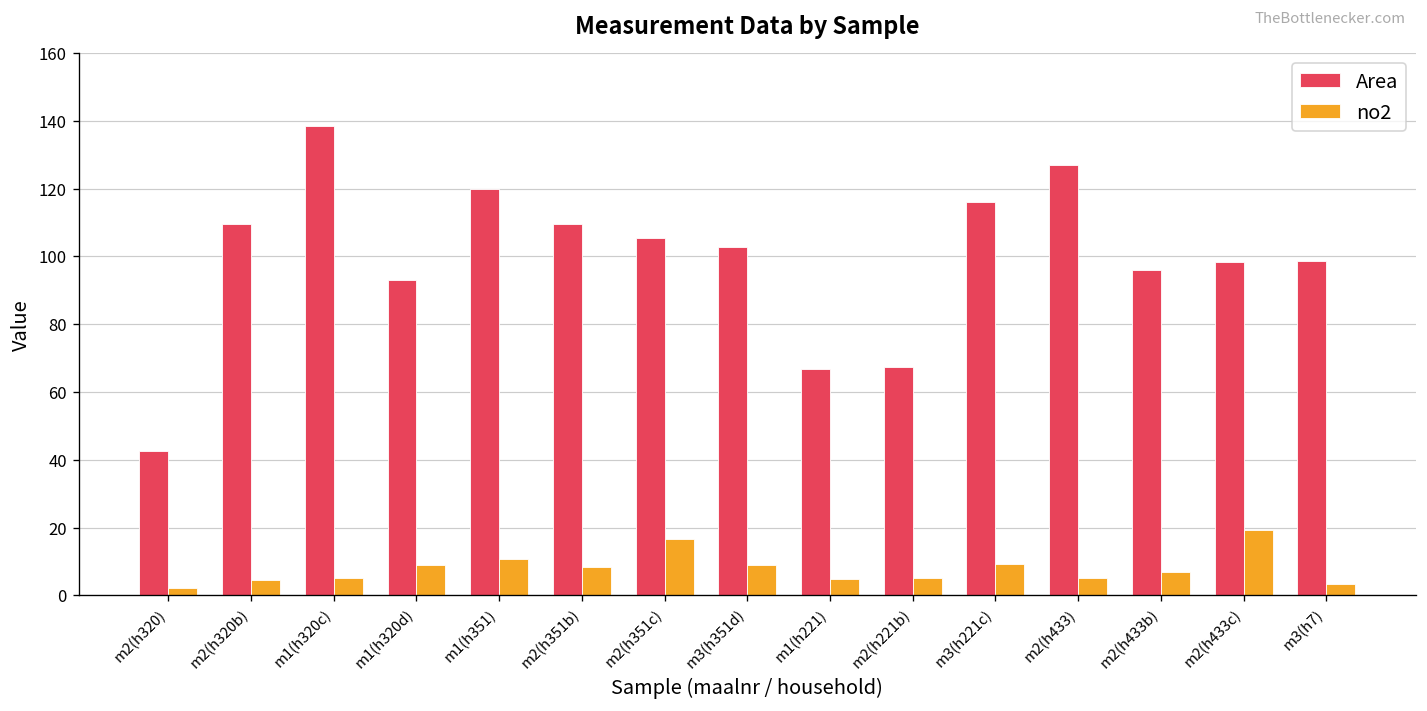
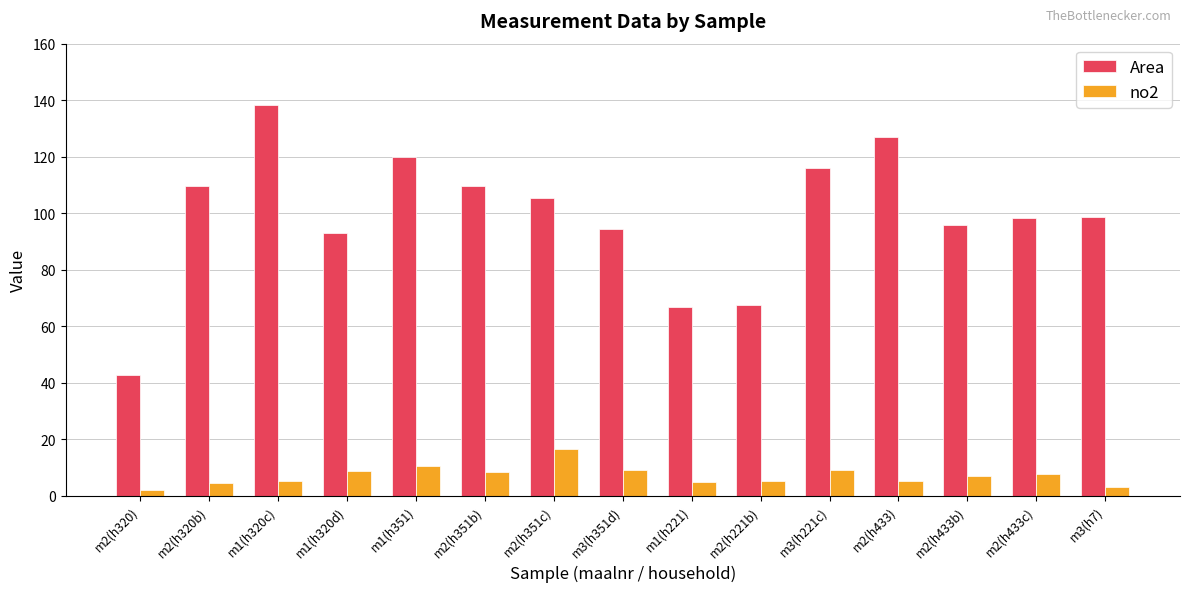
  {
    "Area": {
      "m2(h320)": 43,
      "m2(h320b)": 109,
      "m1(h320c)": 138,
      "m1(h320d)": 93,
      "m1(h351)": 120,
      "m2(h351b)": 109,
      "m2(h351c)": 105,
-     "m3(h351d)": 103,
+     "m3(h351d)": 94,
      "m1(h221)": 67,
      "m2(h221b)": 67,
      "m3(h221c)": 116,
      "m2(h433)": 127,
      "m2(h433b)": 96,
      "m2(h433c)": 98,
      "m3(h7)": 99
    },
    "no2": {
      "m2(h320)": 2,
      "m2(h320b)": 4,
      "m1(h320c)": 5,
      "m1(h320d)": 9,
      "m1(h351)": 11,
      "m2(h351b)": 8,
      "m2(h351c)": 17,
      "m3(h351d)": 9,
      "m1(h221)": 5,
      "m2(h221b)": 5,
      "m3(h221c)": 9,
      "m2(h433)": 5,
      "m2(h433b)": 7,
-     "m2(h433c)": 19,
+     "m2(h433c)": 8,
      "m3(h7)": 3
    }
  }
